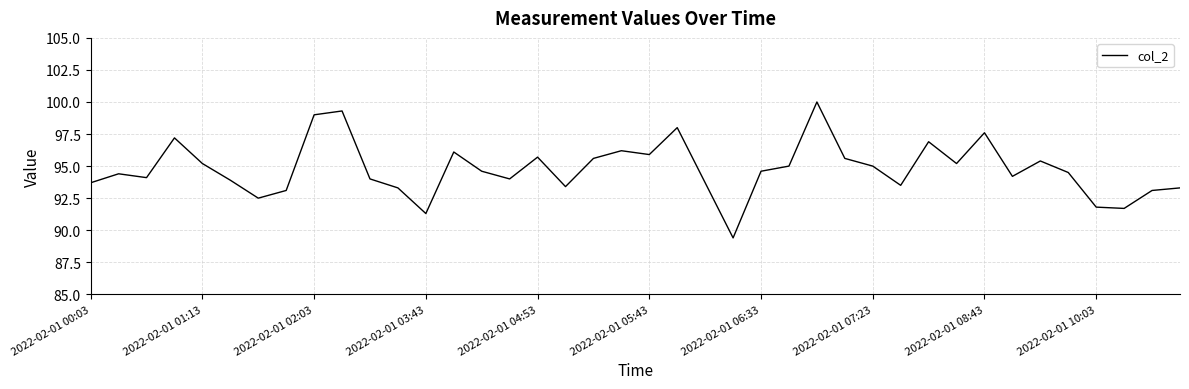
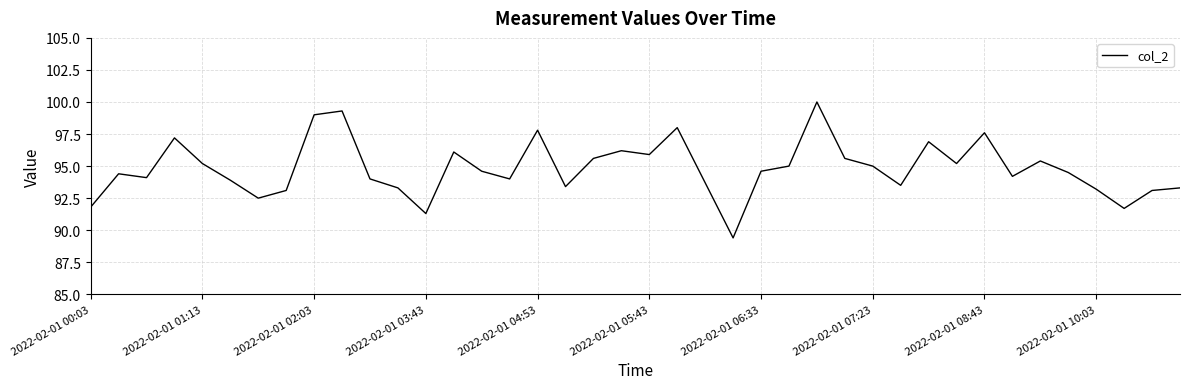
  {
-   "2022-02-01 00:03": 93.7,
+   "2022-02-01 00:03": 91.8,
    "2022-02-01 01:13": 95.2,
    "2022-02-01 02:03": 99.0,
    "2022-02-01 03:43": 91.3,
-   "2022-02-01 04:53": 95.7,
+   "2022-02-01 04:53": 97.8,
    "2022-02-01 05:43": 95.9,
    "2022-02-01 06:33": 94.6,
    "2022-02-01 07:23": 95.0,
    "2022-02-01 08:43": 97.6,
-   "2022-02-01 10:03": 91.8
+   "2022-02-01 10:03": 93.2
  }
